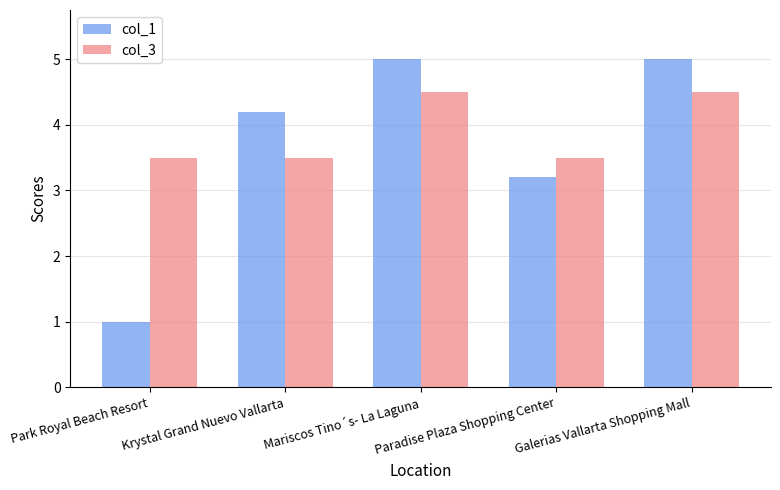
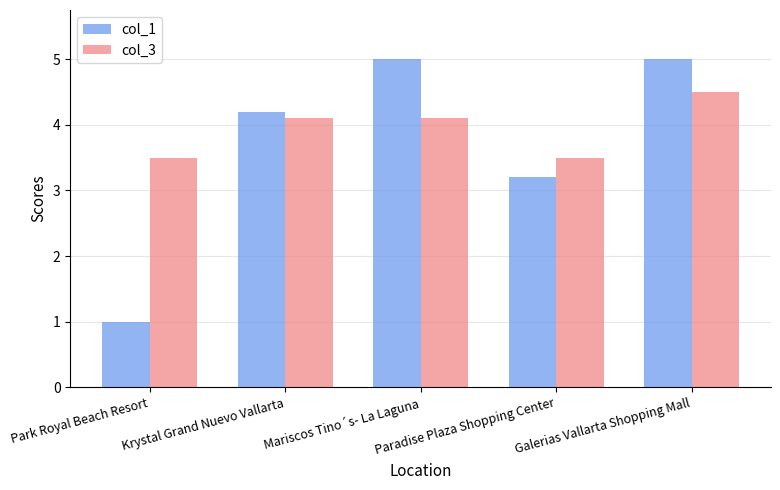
  {
    "col_1": {
      "Park Royal Beach Resort": 1.0,
      "Krystal Grand Nuevo Vallarta": 4.2,
      "Mariscos Tino´s- La Laguna": 5.0,
      "Paradise Plaza Shopping Center": 3.2,
      "Galerias Vallarta Shopping Mall": 5.0
    },
    "col_3": {
      "Park Royal Beach Resort": 3.5,
-     "Krystal Grand Nuevo Vallarta": 3.5,
-     "Mariscos Tino´s- La Laguna": 4.5,
+     "Krystal Grand Nuevo Vallarta": 4.1,
+     "Mariscos Tino´s- La Laguna": 4.1,
      "Paradise Plaza Shopping Center": 3.5,
      "Galerias Vallarta Shopping Mall": 4.5
    }
  }
